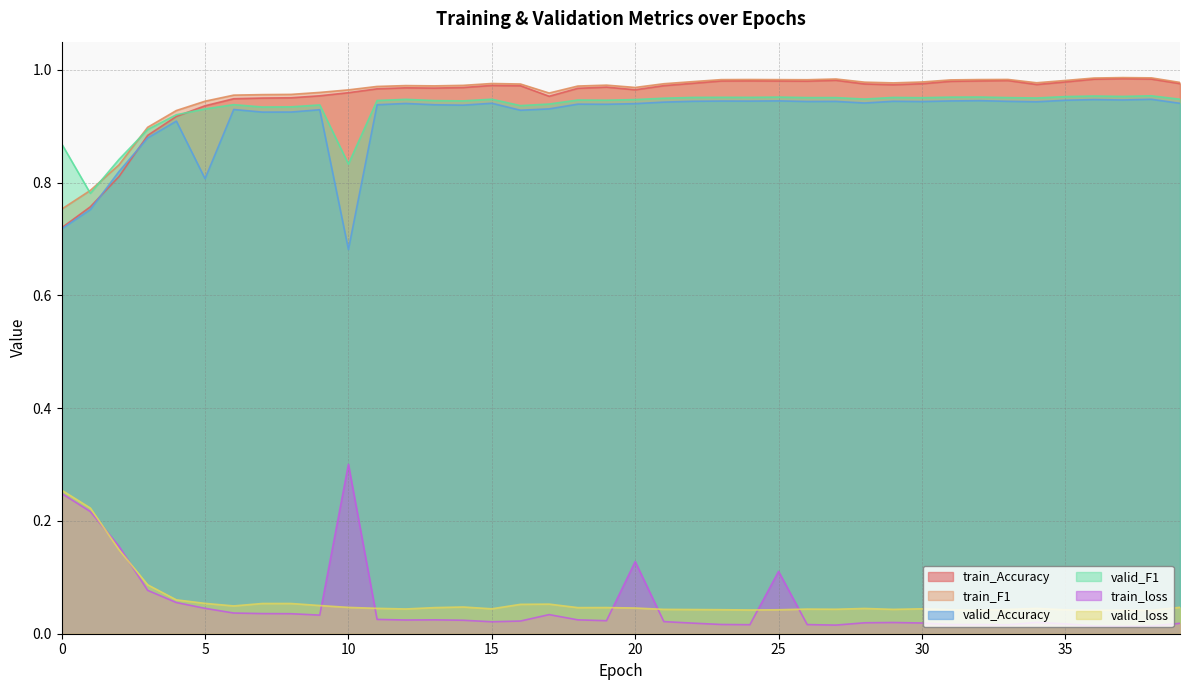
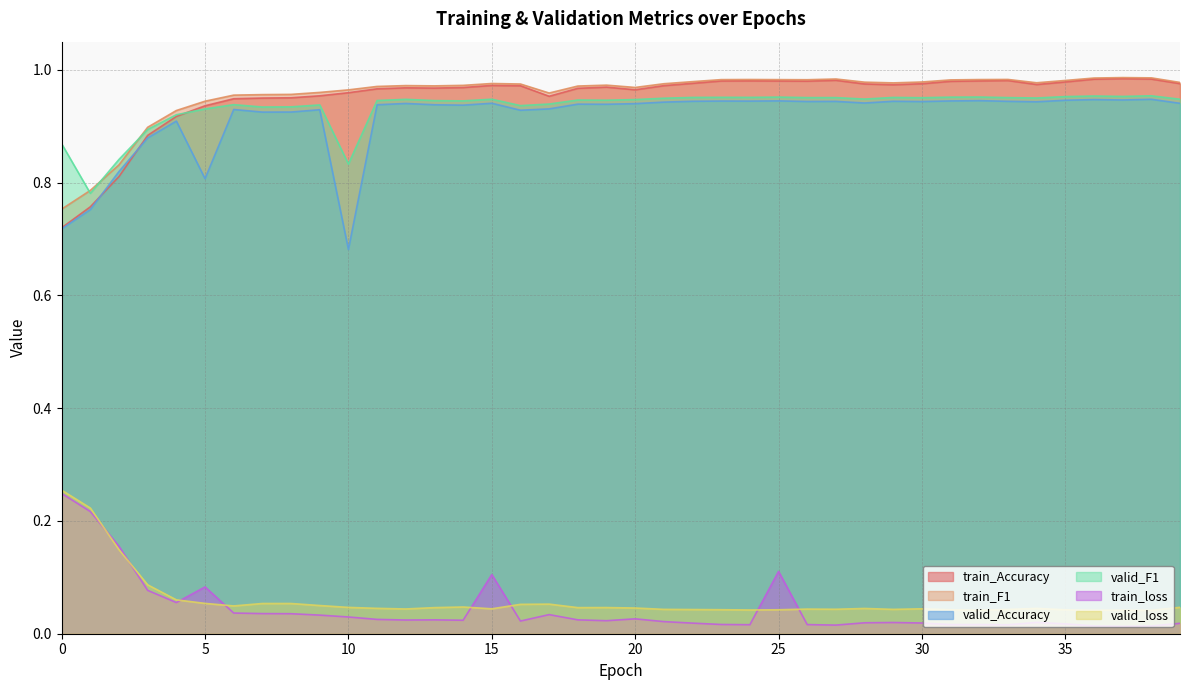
  {
    "valid_Accuracy": {
      "5": 0.81,
      "10": 0.68,
      "15": 0.94,
      "20": 0.94,
      "25": 0.95,
      "30": 0.94,
      "35": 0.95
    },
    "valid_F1": {
      "0": 0.87,
      "5": 0.93,
      "10": 0.83,
      "15": 0.95,
      "20": 0.95,
      "25": 0.95,
      "30": 0.95,
      "35": 0.95
    },
    "train_loss": {
      "0": 0.25,
-     "5": 0.05,
-     "10": 0.30,
-     "15": 0.02,
-     "20": 0.13,
+     "5": 0.08,
+     "10": 0.03,
+     "15": 0.11,
+     "20": 0.03,
      "25": 0.11,
      "30": 0.02
    }
  }
